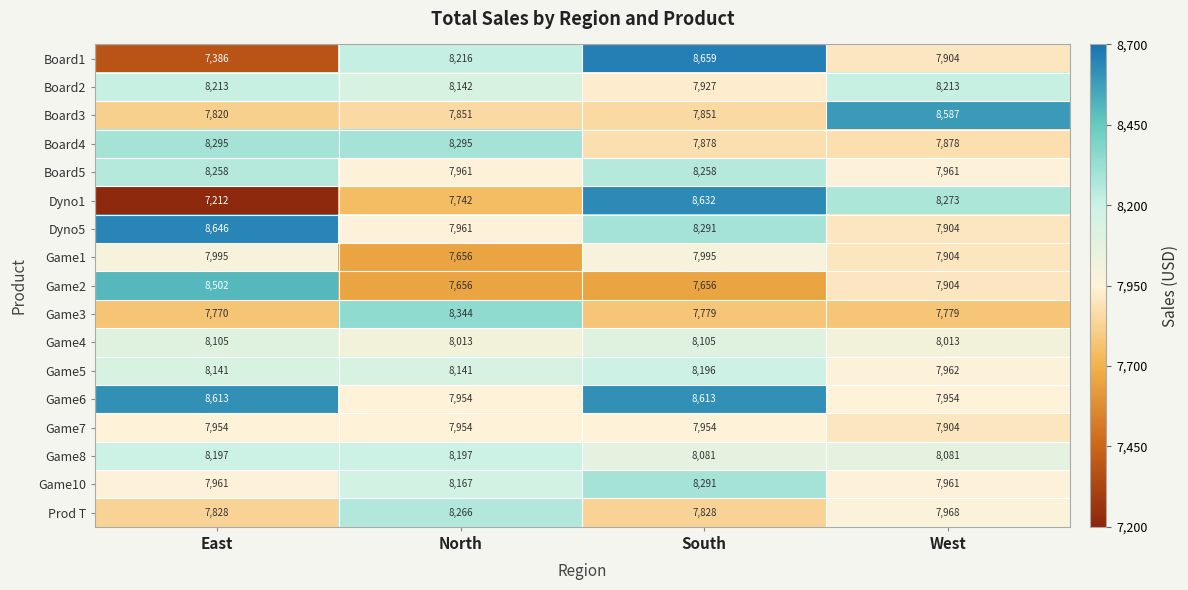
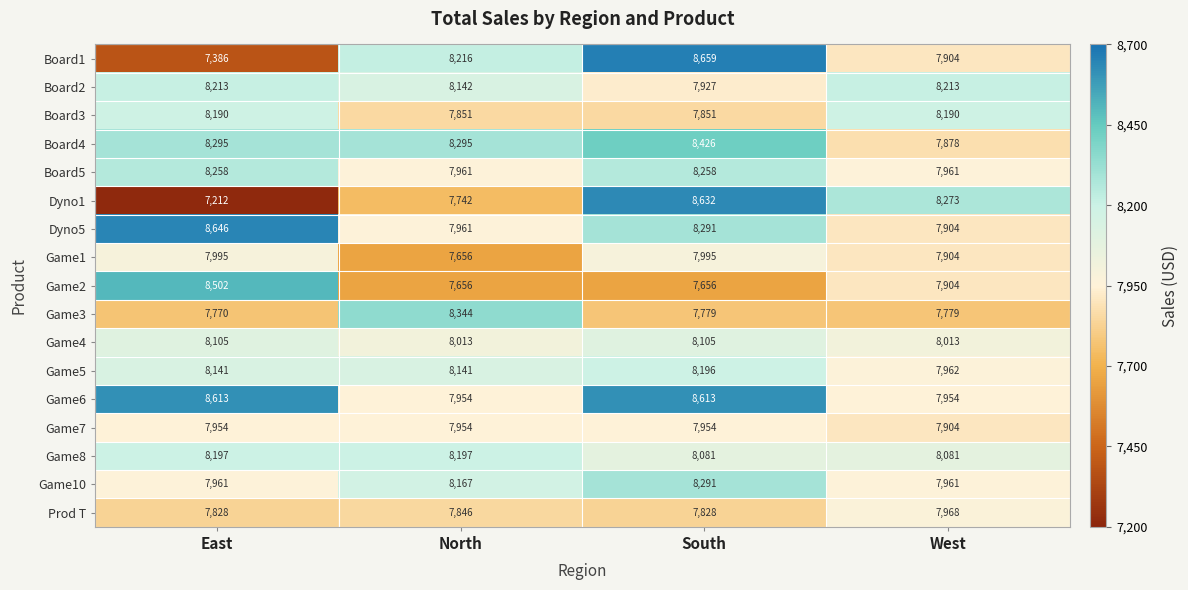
  {
    "Board1": {
      "East": "7,386",
      "North": "8,216",
      "South": "8,659",
      "West": "7,904"
    },
    "Board2": {
      "East": "8,213",
      "North": "8,142",
      "South": "7,927",
      "West": "8,213"
    },
    "Board3": {
-     "East": "7,820",
+     "East": "8,190",
      "North": "7,851",
      "South": "7,851",
-     "West": "8,587"
+     "West": "8,190"
    },
    "Board4": {
      "East": "8,295",
      "North": "8,295",
-     "South": "7,878",
+     "South": "8,426",
      "West": "7,878"
    },
    "Board5": {
      "East": "8,258",
      "North": "7,961",
      "South": "8,258",
      "West": "7,961"
    },
    "Dyno1": {
      "East": "7,212",
      "North": "7,742",
      "South": "8,632",
      "West": "8,273"
    },
    "Dyno5": {
      "East": "8,646",
      "North": "7,961",
      "South": "8,291",
      "West": "7,904"
    },
    "Game1": {
      "East": "7,995",
      "North": "7,656",
      "South": "7,995",
      "West": "7,904"
    },
    "Game2": {
      "East": "8,502",
      "North": "7,656",
      "South": "7,656",
      "West": "7,904"
    },
    "Game3": {
      "East": "7,770",
      "North": "8,344",
      "South": "7,779",
      "West": "7,779"
    },
    "Game4": {
      "East": "8,105",
      "North": "8,013",
      "South": "8,105",
      "West": "8,013"
    },
    "Game5": {
      "East": "8,141",
      "North": "8,141",
      "South": "8,196",
      "West": "7,962"
    },
    "Game6": {
      "East": "8,613",
      "North": "7,954",
      "South": "8,613",
      "West": "7,954"
    },
    "Game7": {
      "East": "7,954",
      "North": "7,954",
      "South": "7,954",
      "West": "7,904"
    },
    "Game8": {
      "East": "8,197",
      "North": "8,197",
      "South": "8,081",
      "West": "8,081"
    },
    "Game10": {
      "East": "7,961",
      "North": "8,167",
      "South": "8,291",
      "West": "7,961"
    },
    "Prod T": {
      "East": "7,828",
-     "North": "8,266",
+     "North": "7,846",
      "South": "7,828",
      "West": "7,968"
    }
  }
